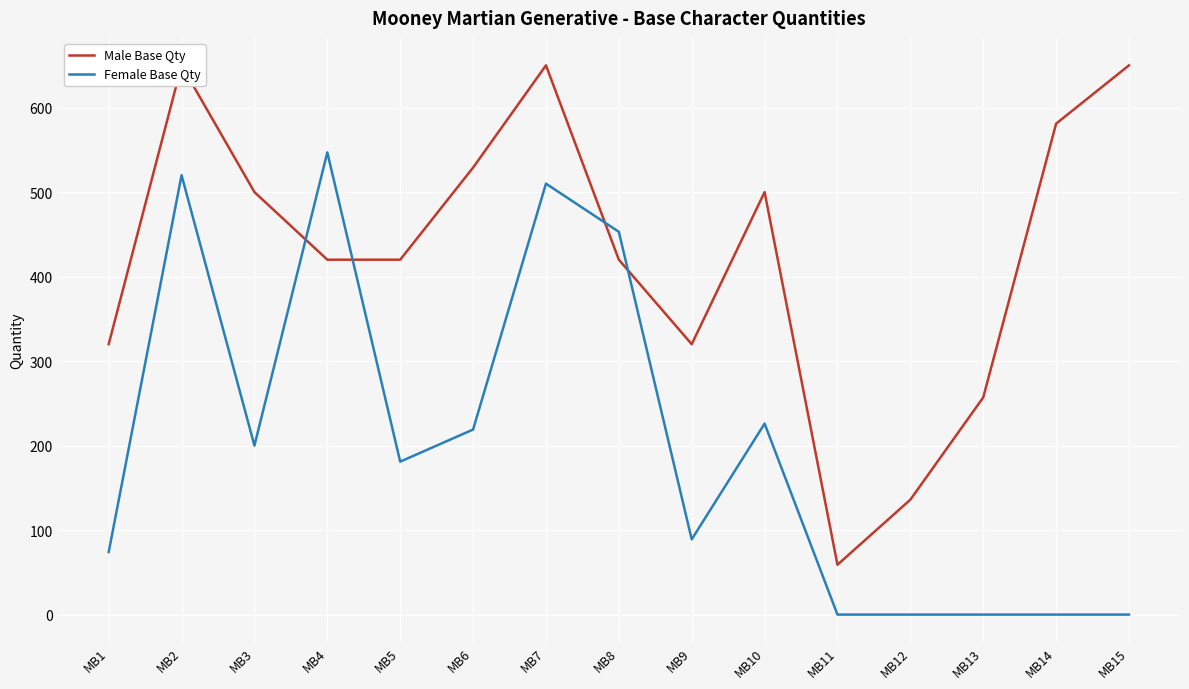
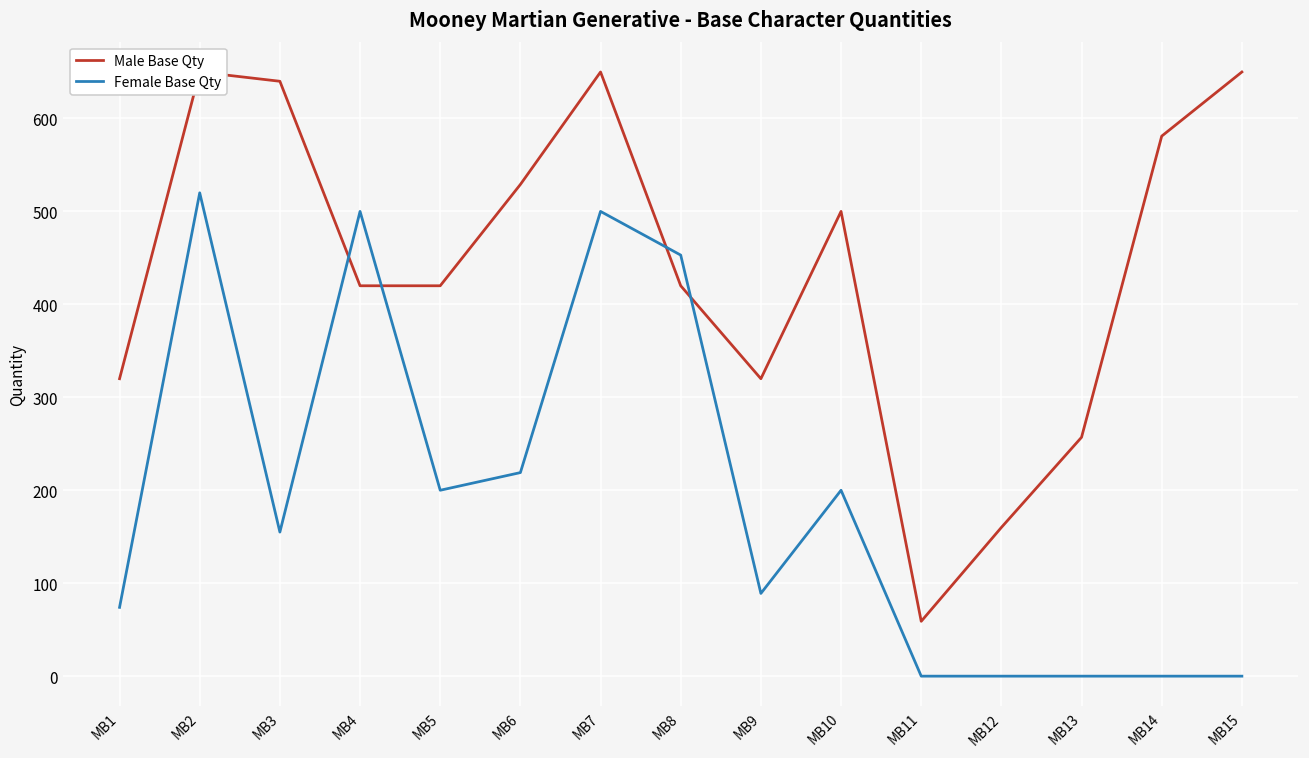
  {
    "Male Base Qty": {
      "MB1": 320,
-     "MB3": 500,
+     "MB3": 640,
      "MB4": 420,
      "MB5": 420,
      "MB6": 530,
      "MB7": 650,
      "MB8": 420,
      "MB9": 320,
      "MB10": 500,
      "MB11": 60,
-     "MB12": 140,
+     "MB12": 160,
      "MB13": 260,
      "MB14": 580,
      "MB15": 650
    },
    "Female Base Qty": {
      "MB1": 70,
      "MB2": 520,
-     "MB3": 200,
-     "MB4": 550,
-     "MB5": 180,
+     "MB3": 160,
+     "MB4": 500,
+     "MB5": 200,
      "MB6": 220,
-     "MB7": 510,
+     "MB7": 500,
      "MB8": 450,
      "MB9": 90,
-     "MB10": 230,
+     "MB10": 200,
      "MB11": 0,
      "MB12": 0,
      "MB13": 0,
      "MB14": 0,
      "MB15": 0
    }
  }
